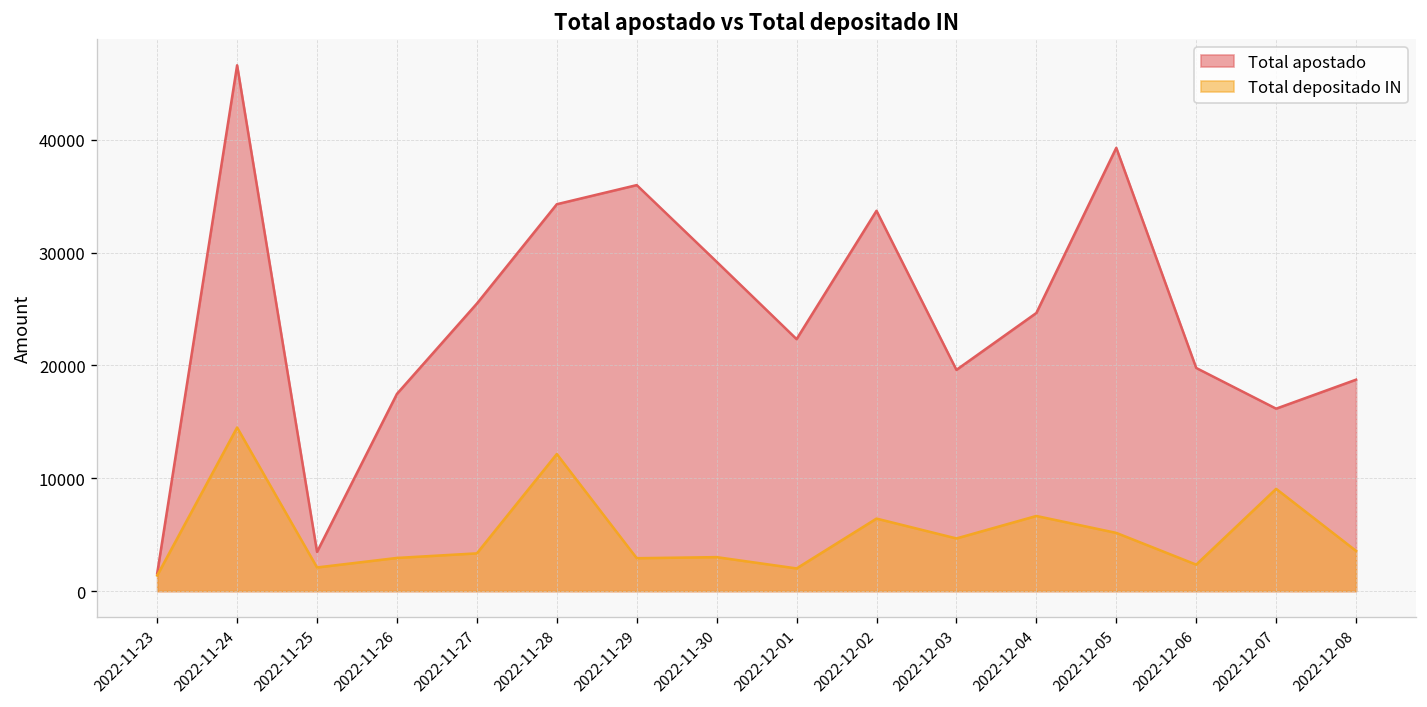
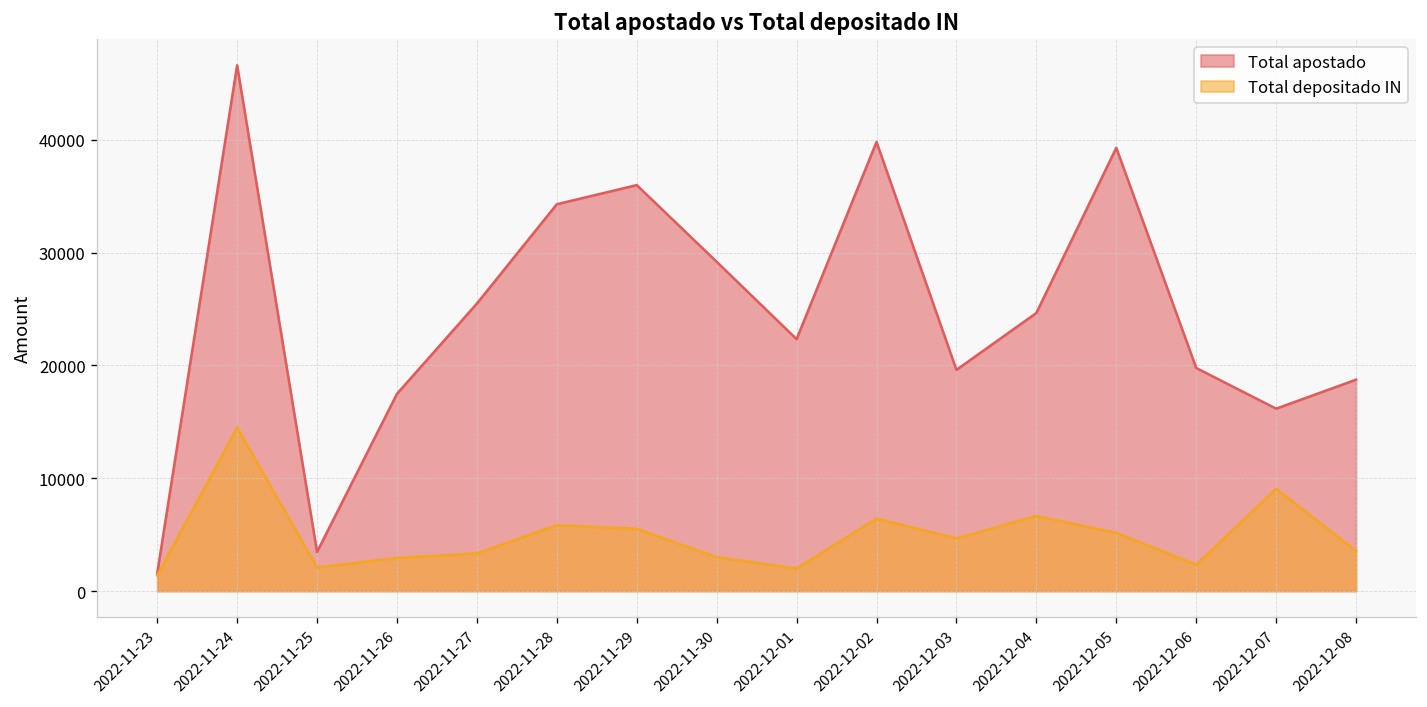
  {
    "Total apostado": {
      "2022-11-24": 47000,
      "2022-11-25": 3000,
      "2022-11-26": 17000,
      "2022-11-27": 25000,
      "2022-11-28": 34000,
      "2022-11-29": 36000,
      "2022-11-30": 29000,
      "2022-12-01": 22000,
-     "2022-12-02": 34000,
+     "2022-12-02": 40000,
      "2022-12-03": 20000,
      "2022-12-04": 25000,
      "2022-12-05": 39000,
      "2022-12-06": 20000,
      "2022-12-07": 16000,
      "2022-12-08": 19000
    },
    "Total depositado IN": {
      "2022-11-24": 15000,
      "2022-11-25": 2000,
      "2022-11-26": 3000,
      "2022-11-27": 3000,
-     "2022-11-28": 12000,
-     "2022-11-29": 3000,
+     "2022-11-28": 6000,
+     "2022-11-29": 6000,
      "2022-11-30": 3000,
      "2022-12-01": 2000,
      "2022-12-02": 6000,
      "2022-12-03": 5000,
      "2022-12-04": 7000,
      "2022-12-05": 5000,
      "2022-12-06": 2000,
      "2022-12-07": 9000,
      "2022-12-08": 4000
    }
  }
